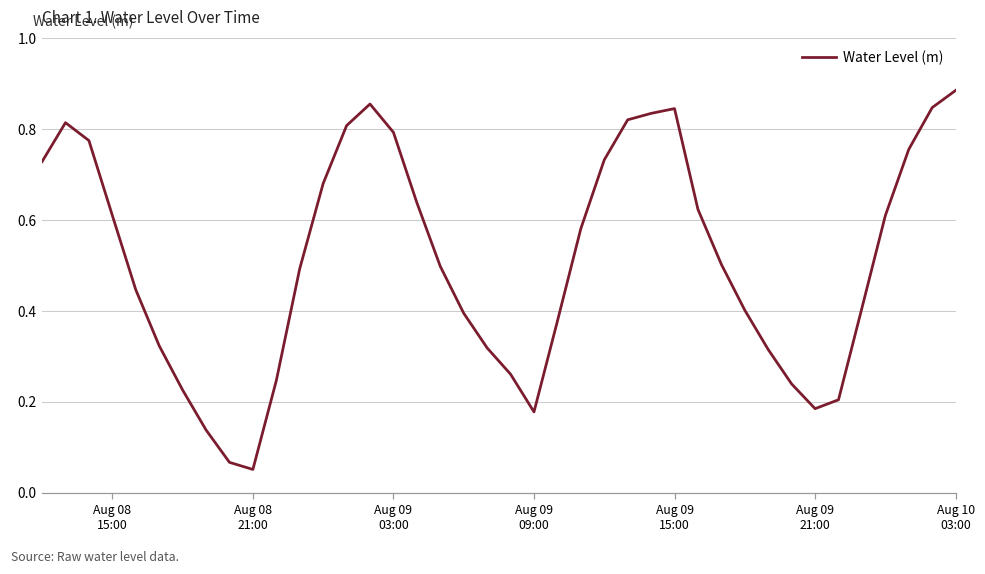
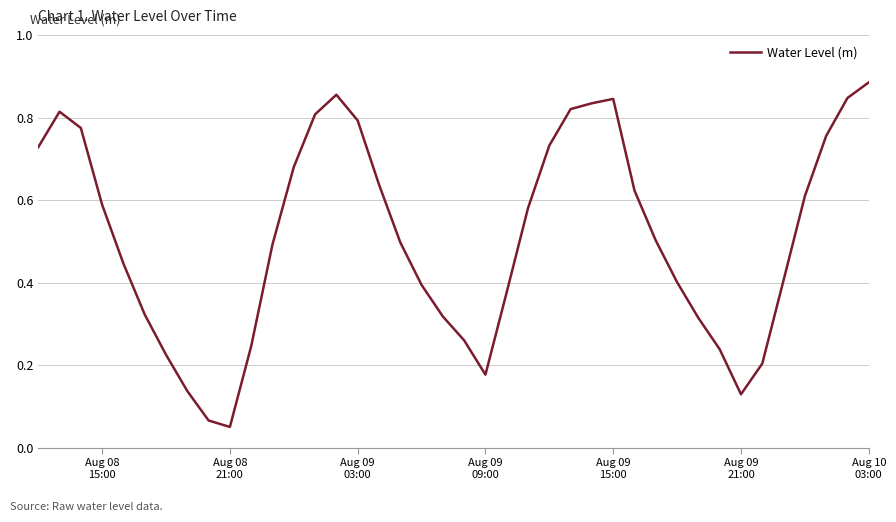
  {
-   "Aug 08 15:00": 0.61,
+   "Aug 08 15:00": 0.59,
    "Aug 08 21:00": 0.05,
    "Aug 09 03:00": 0.79,
    "Aug 09 09:00": 0.18,
    "Aug 09 15:00": 0.85,
-   "Aug 09 21:00": 0.18,
+   "Aug 09 21:00": 0.13,
    "Aug 10 03:00": 0.89
  }
